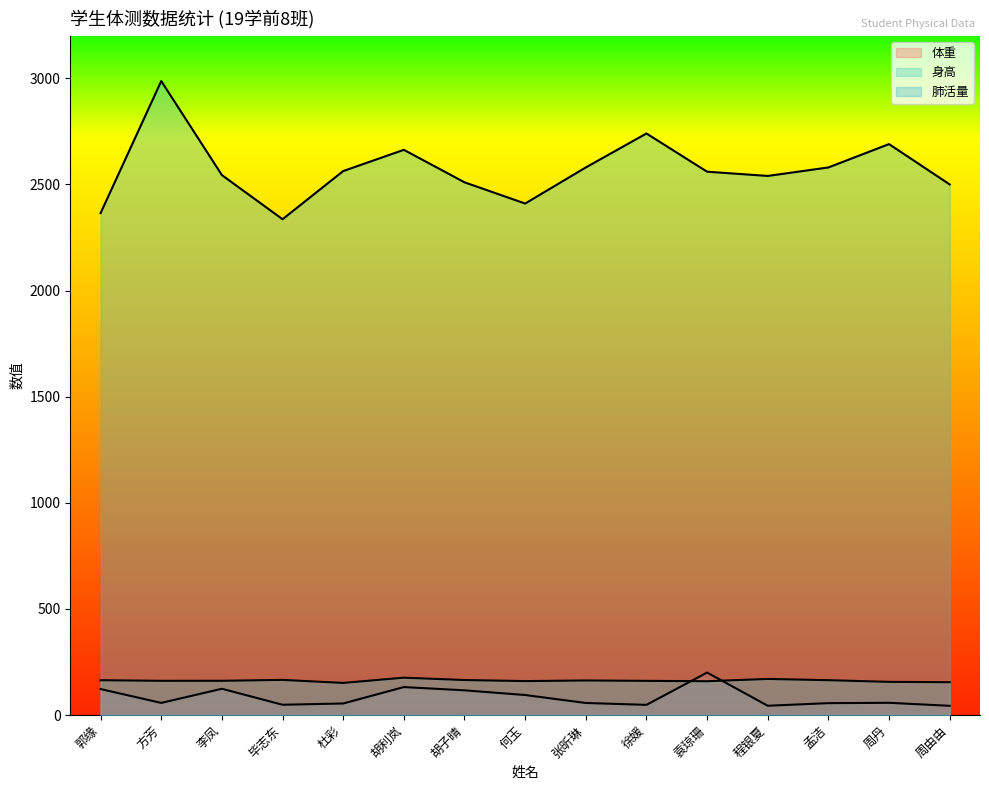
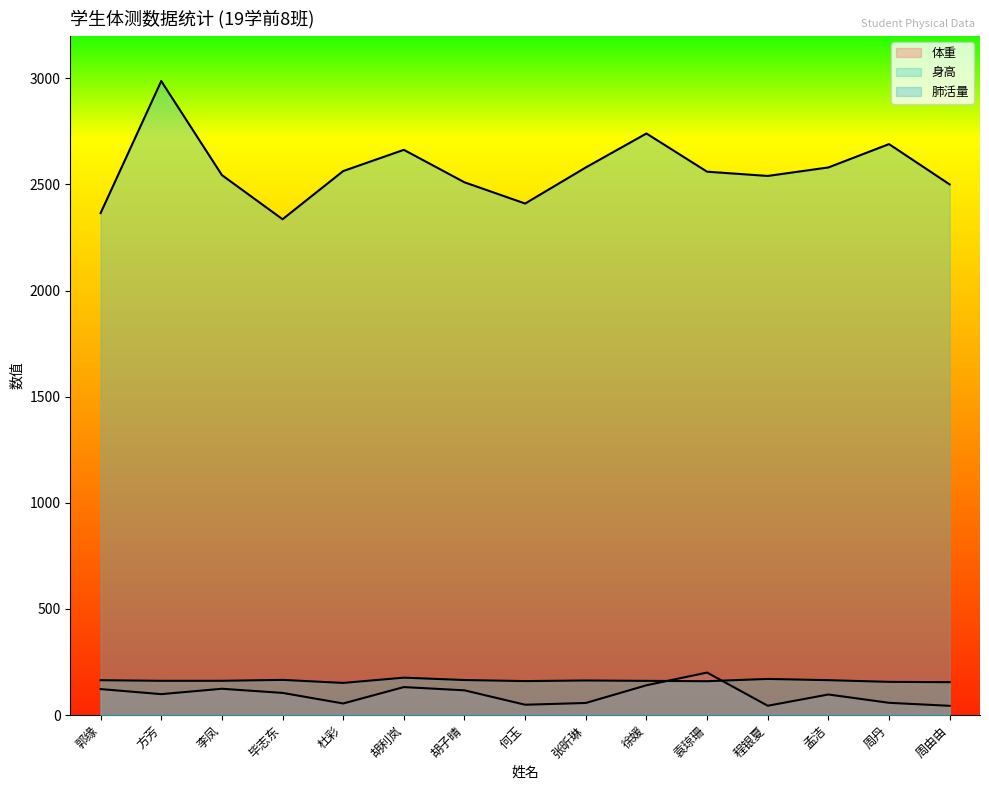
  {
    "体重": {
      "郭缘": 120,
-     "方芳": 60,
+     "方芳": 100,
      "李凤": 120,
-     "毕志东": 50,
+     "毕志东": 100,
      "杜彩": 50,
      "胡利岚": 130,
      "胡子晴": 120,
-     "何玉": 90,
+     "何玉": 50,
      "张昕琳": 60,
-     "徐媛": 50,
+     "徐媛": 140,
      "袁琼珊": 200,
      "程银夏": 40,
-     "孟洁": 60,
+     "孟洁": 100,
      "周丹": 60,
      "周由由": 40
    }
  }
